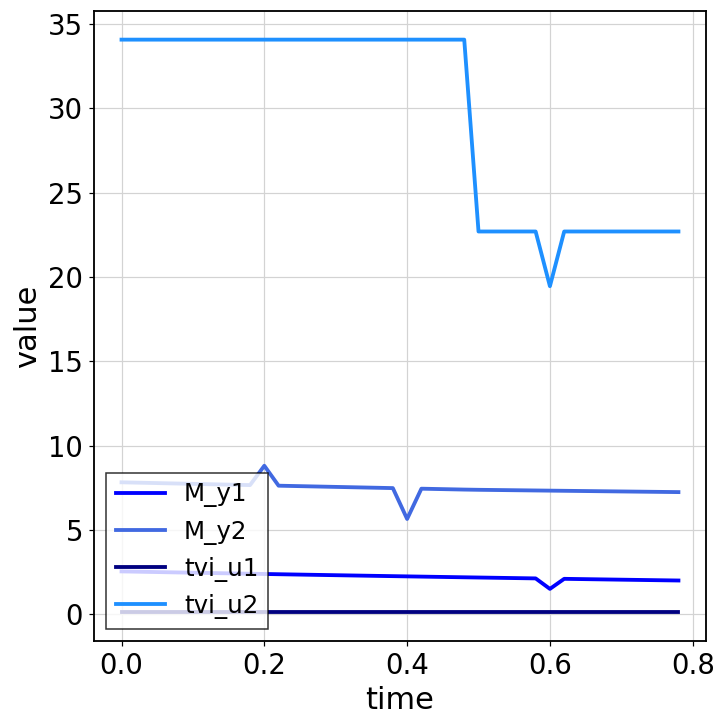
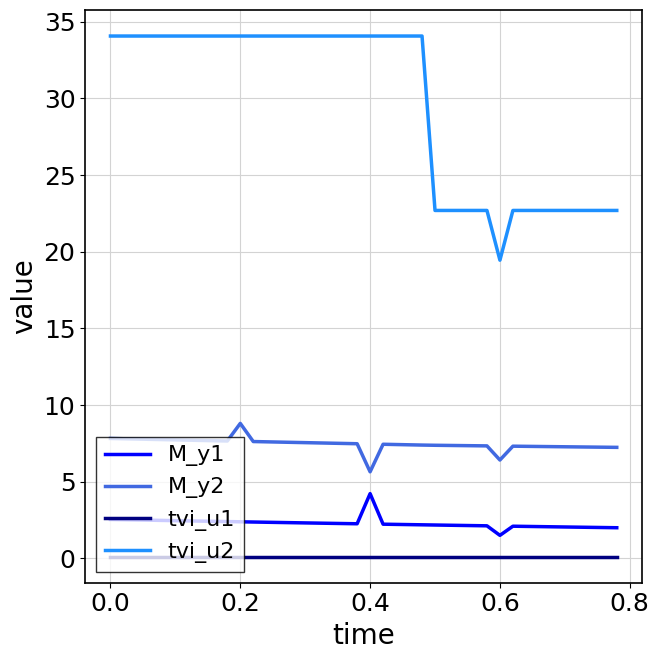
  {
    "M_y1": {
-     "0.4": 2.2,
+     "0.4": 4.2,
      "0.6": 1.5
    },
    "M_y2": {
      "0.2": 8.8,
      "0.4": 5.6,
-     "0.6": 7.3
+     "0.6": 6.4
    },
    "tvi_u1": {
      "0.4": 0.1,
      "0.6": 0.1
    },
    "tvi_u2": {
      "0.0": 34.1,
      "0.2": 34.1,
      "0.4": 34.1,
      "0.6": 19.4
    }
  }
